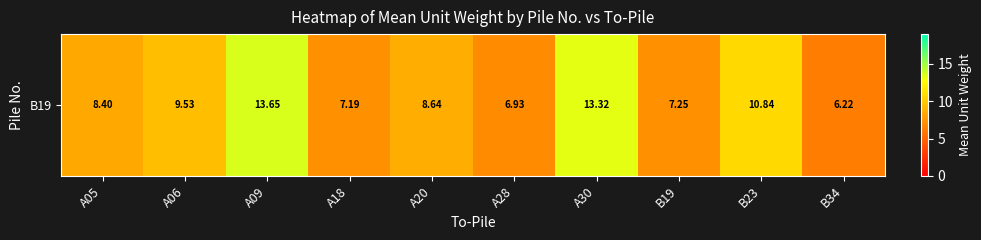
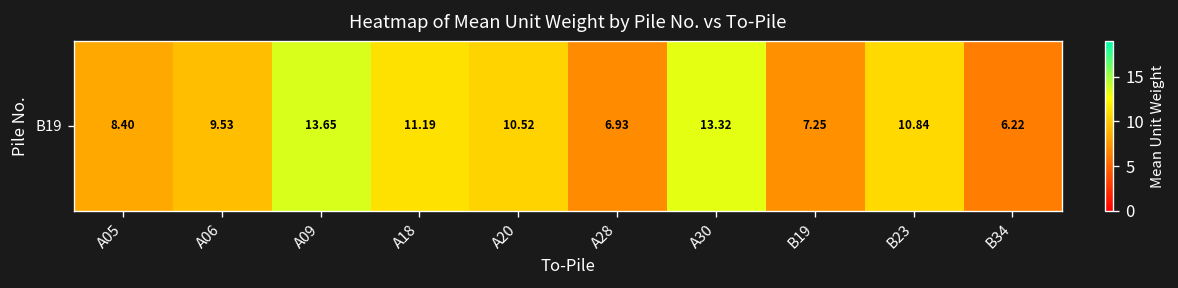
  {
    "B19": {
      "A05": 8.40,
      "A06": 9.53,
      "A09": 13.65,
-     "A18": 7.19,
-     "A20": 8.64,
+     "A18": 11.19,
+     "A20": 10.52,
      "A28": 6.93,
      "A30": 13.32,
      "B19": 7.25,
      "B23": 10.84,
      "B34": 6.22
    }
  }
